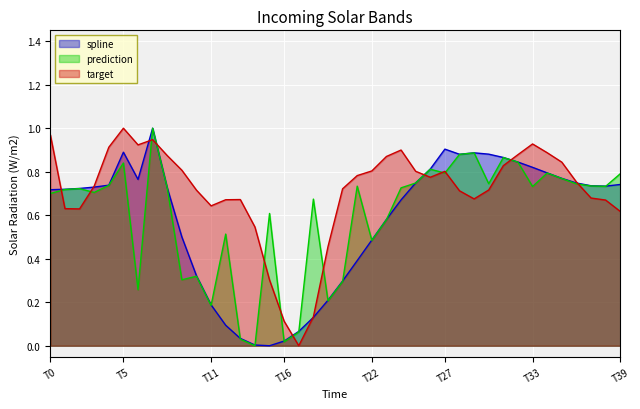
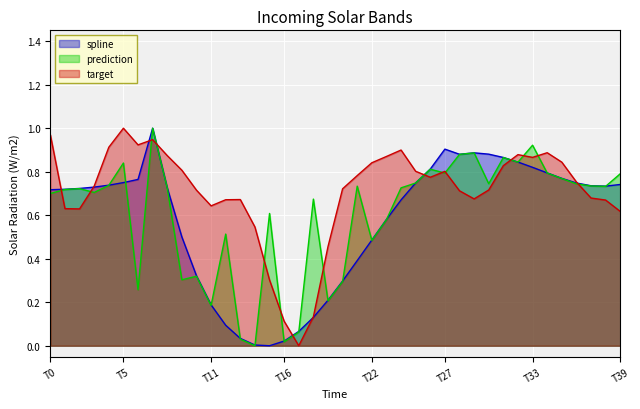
  {
    "spline": {
      "T0": 0.72,
-     "T5": 0.89,
+     "T5": 0.75,
      "T27": 0.90,
      "T33": 0.82,
      "T39": 0.74
    },
    "prediction": {
      "T0": 0.70,
      "T5": 0.84,
-     "T33": 0.73,
+     "T33": 0.92,
      "T39": 0.79
    },
    "target": {
      "T0": 0.97,
      "T5": 1.00,
      "T11": 0.64,
      "T16": 0.11,
-     "T22": 0.80,
-     "T33": 0.93,
+     "T22": 0.84,
+     "T33": 0.87,
      "T39": 0.62
    }
  }
